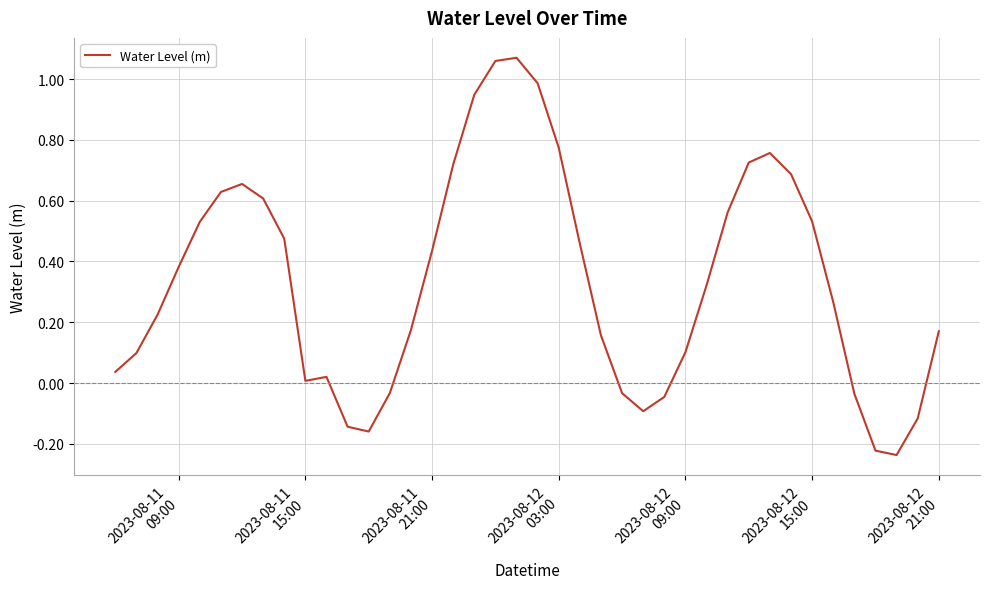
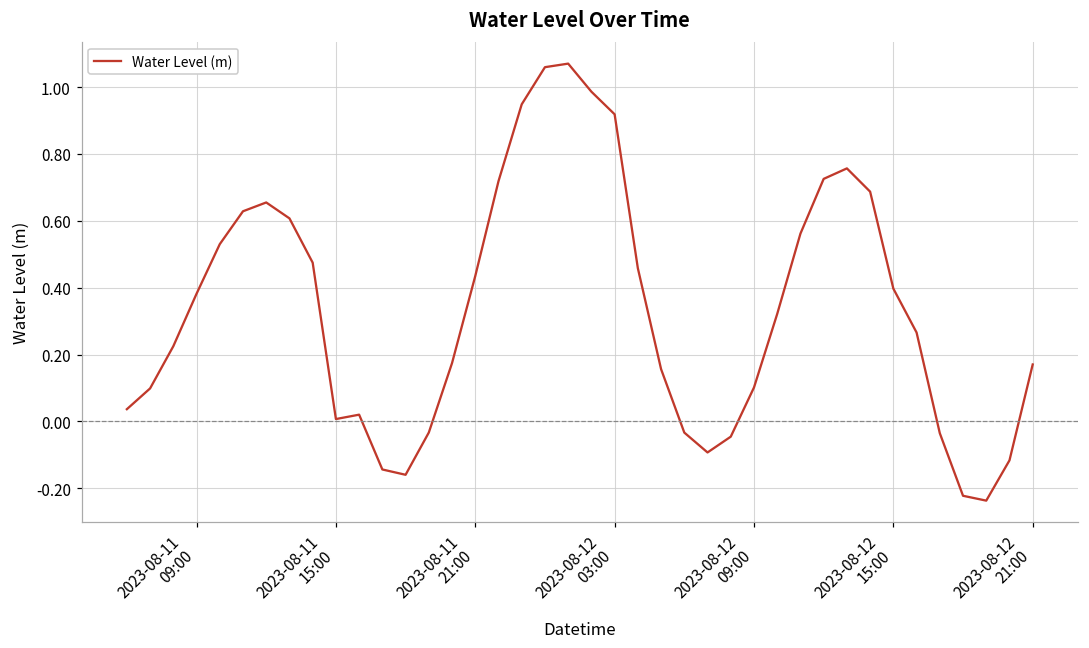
  {
    "2023-08-11 09:00": 0.38,
    "2023-08-11 15:00": 0.01,
    "2023-08-11 21:00": 0.43,
-   "2023-08-12 03:00": 0.77,
+   "2023-08-12 03:00": 0.92,
    "2023-08-12 09:00": 0.10,
-   "2023-08-12 15:00": 0.53,
+   "2023-08-12 15:00": 0.40,
    "2023-08-12 21:00": 0.17
  }
